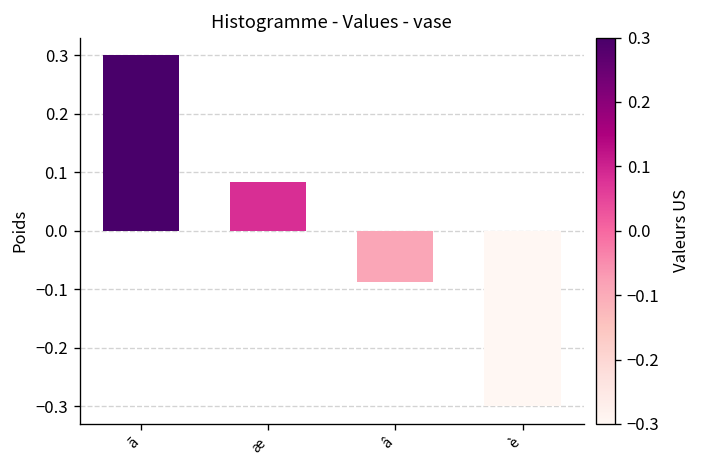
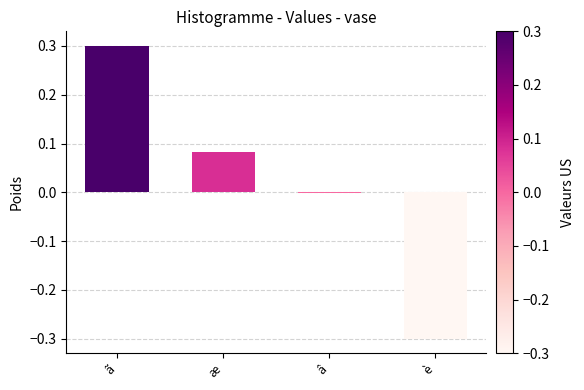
  {
    "ã": 0.30,
    "æ": 0.08,
-   "â": -0.09,
+   "â": 0.00,
    "è": -0.30
  }
